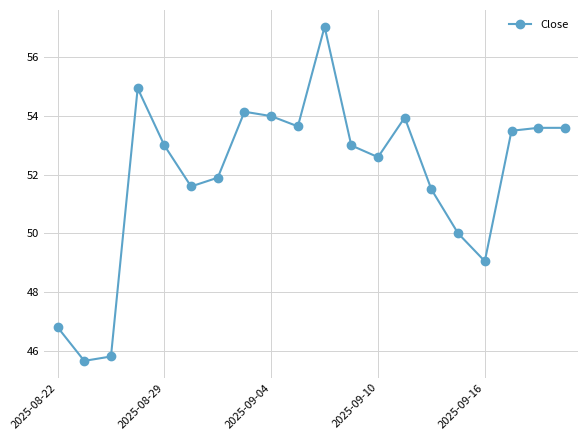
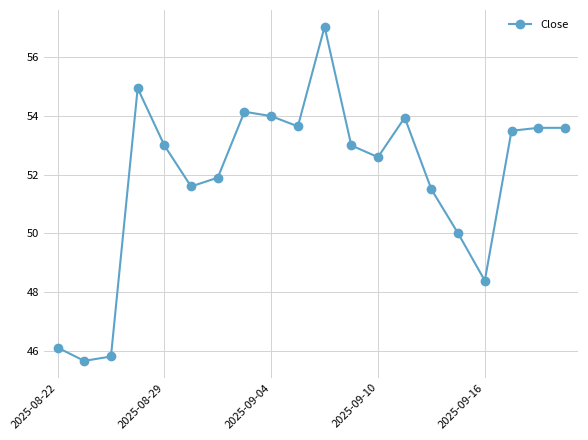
  {
-   "2025-08-22": 46.8,
+   "2025-08-22": 46.1,
    "2025-08-29": 53.0,
    "2025-09-04": 54.0,
    "2025-09-10": 52.6,
-   "2025-09-16": 49.0
+   "2025-09-16": 48.4
  }
